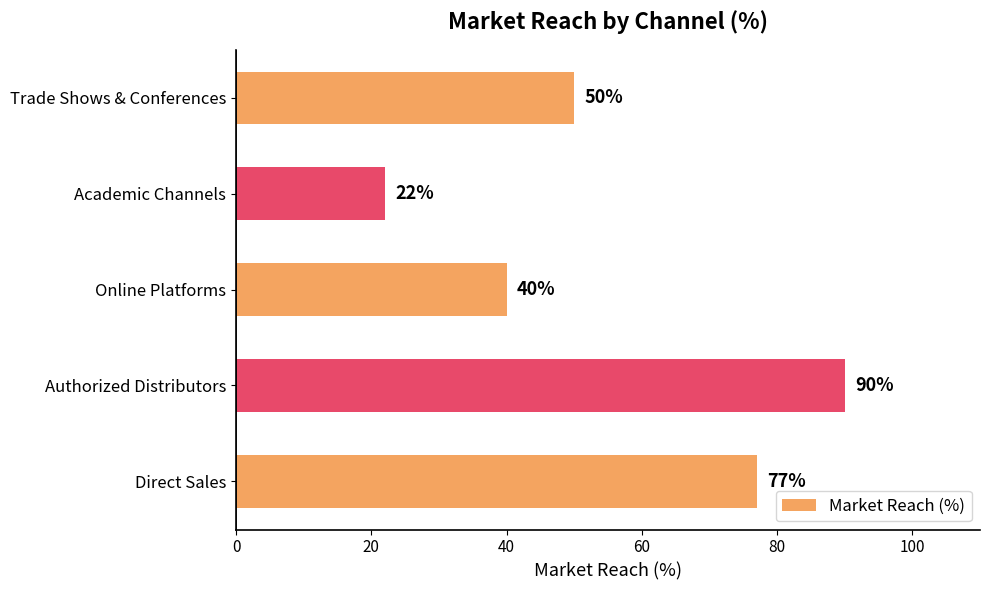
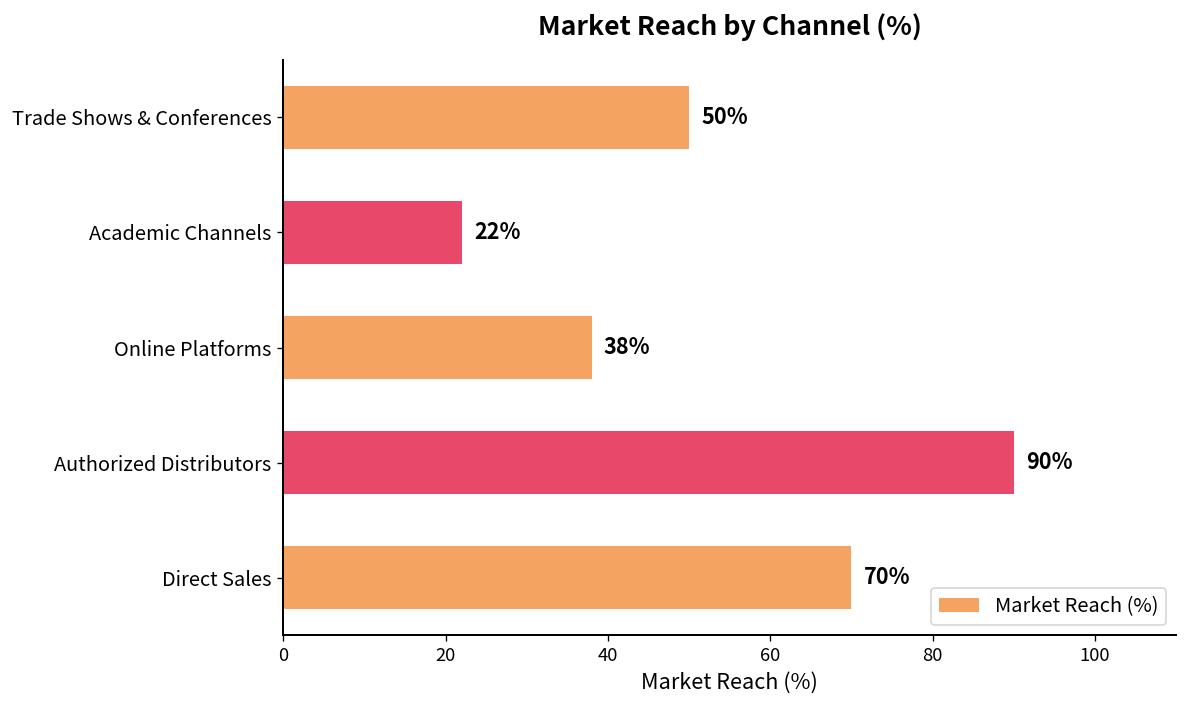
  {
    "Trade Shows & Conferences": "50%",
    "Academic Channels": "22%",
-   "Online Platforms": "40%",
+   "Online Platforms": "38%",
    "Authorized Distributors": "90%",
-   "Direct Sales": "77%"
+   "Direct Sales": "70%"
  }
